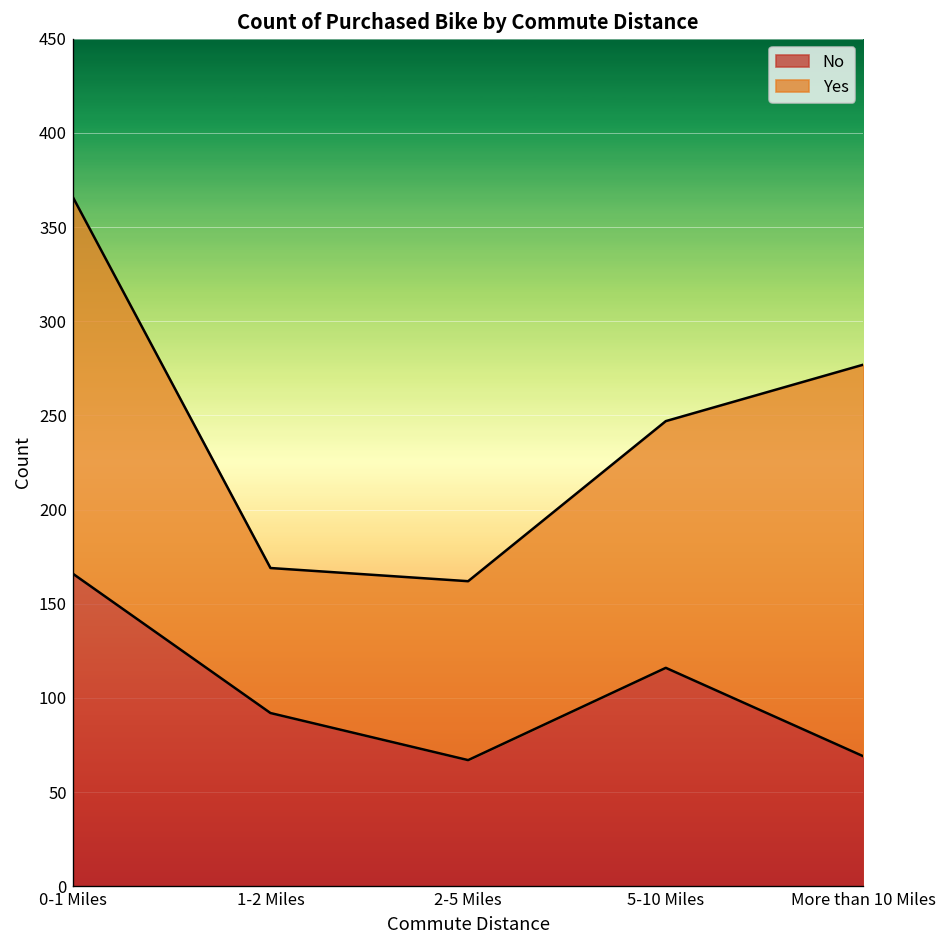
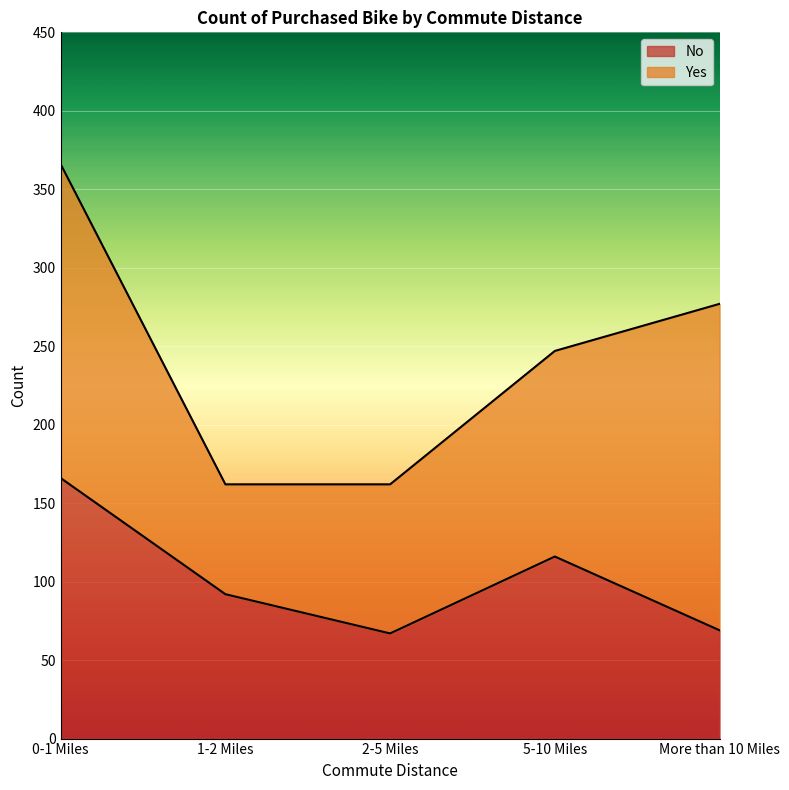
  {
    "No": {
      "0-1 Miles": 166,
      "1-2 Miles": 92,
      "2-5 Miles": 67,
      "5-10 Miles": 116,
      "More than 10 Miles": 69
    },
    "Yes": {
      "0-1 Miles": 200,
-     "1-2 Miles": 77,
+     "1-2 Miles": 70,
      "2-5 Miles": 95,
      "5-10 Miles": 131,
      "More than 10 Miles": 208
    }
  }
